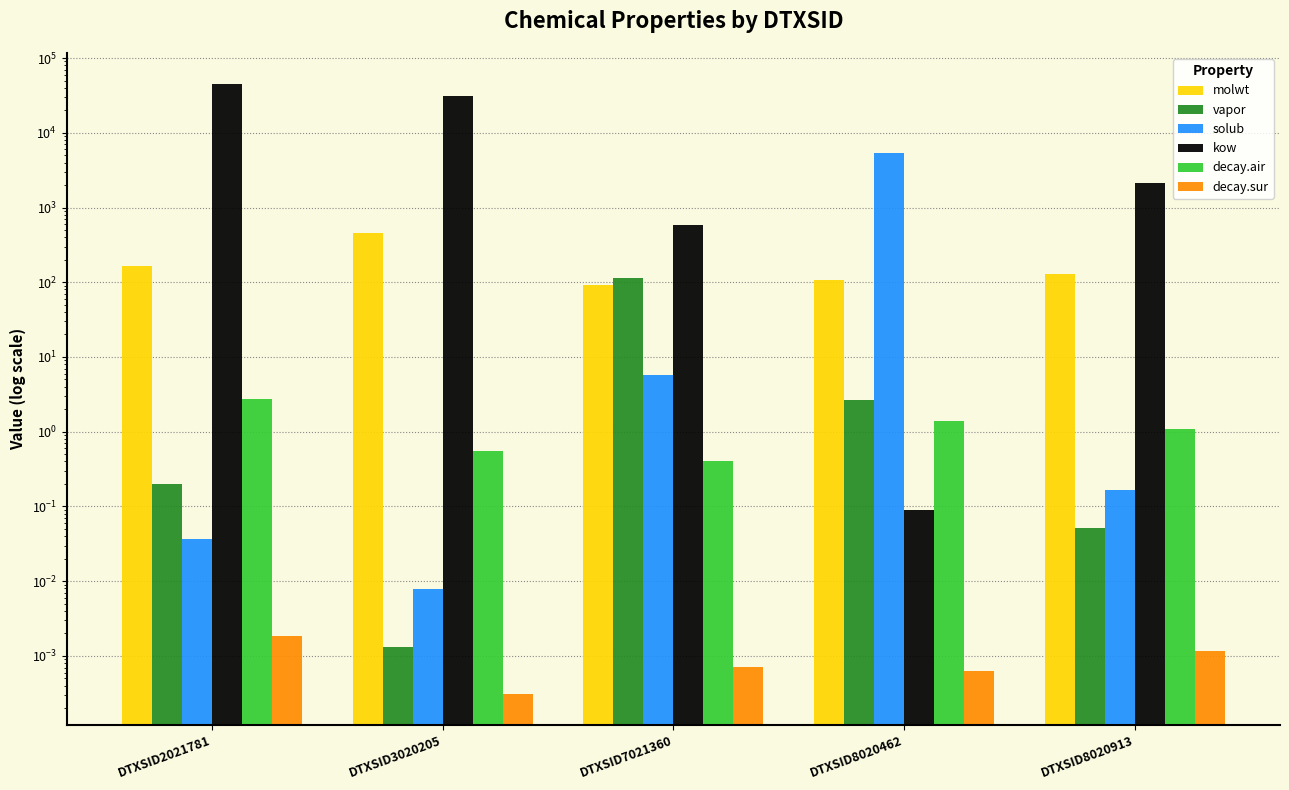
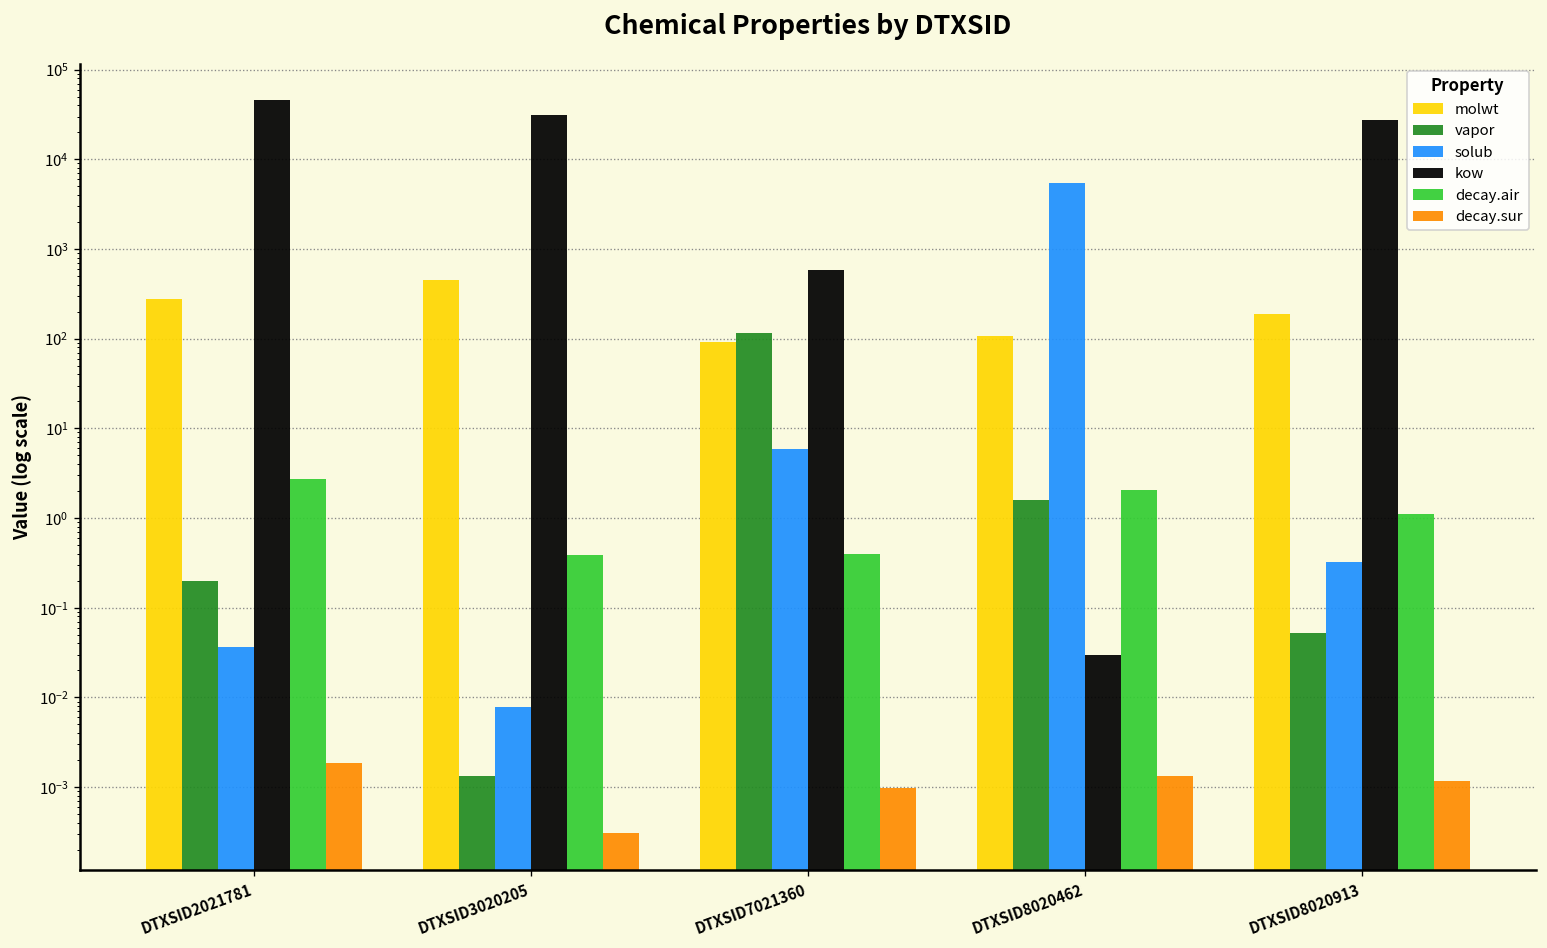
  {
    "molwt": {
-     "DTXSID2021781": 170,
+     "DTXSID2021781": 280,
      "DTXSID3020205": 500,
      "DTXSID7021360": 90,
      "DTXSID8020462": 110,
-     "DTXSID8020913": 130
+     "DTXSID8020913": 190
    },
    "vapor": {
      "DTXSID2021781": 0.2,
      "DTXSID3020205": 0.0013,
      "DTXSID7021360": 110,
-     "DTXSID8020462": 2.7,
+     "DTXSID8020462": 1.6,
      "DTXSID8020913": 0.05
    },
    "solub": {
      "DTXSID2021781": 0.04,
      "DTXSID3020205": 0.008,
      "DTXSID7021360": 6,
      "DTXSID8020462": 5000,
-     "DTXSID8020913": 0.17
+     "DTXSID8020913": 0.32
    },
    "kow": {
      "DTXSID2021781": 50000,
      "DTXSID3020205": 31000,
      "DTXSID7021360": 600,
-     "DTXSID8020462": 0.09,
-     "DTXSID8020913": 2100
+     "DTXSID8020462": 0.030,
+     "DTXSID8020913": 28000
    },
    "decay.air": {
      "DTXSID2021781": 2.7,
-     "DTXSID3020205": 0.6,
+     "DTXSID3020205": 0.4,
      "DTXSID7021360": 0.4,
-     "DTXSID8020462": 1.4,
+     "DTXSID8020462": 2.0,
      "DTXSID8020913": 1.1
    },
    "decay.sur": {
      "DTXSID2021781": 0.0018,
      "DTXSID3020205": 0.0003,
-     "DTXSID7021360": 0.0007,
-     "DTXSID8020462": 0.0006,
+     "DTXSID7021360": 0.0010,
+     "DTXSID8020462": 0.0013,
      "DTXSID8020913": 0.0012
    }
  }
